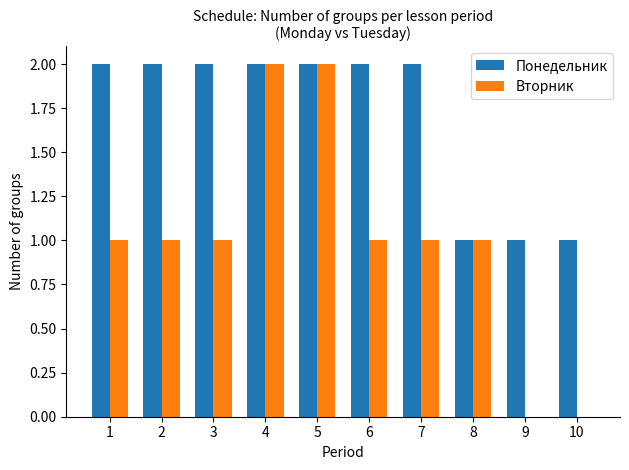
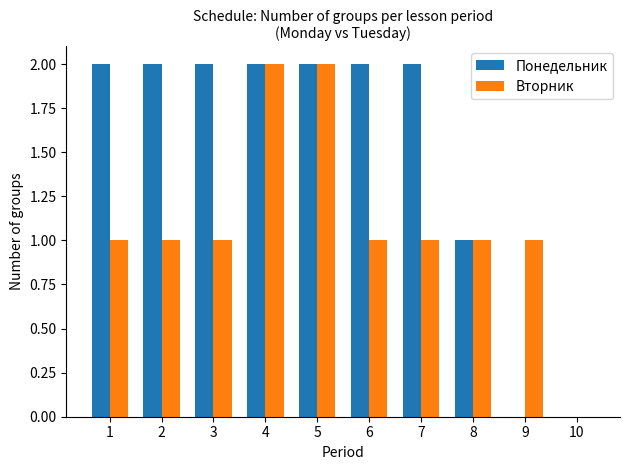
  {
    "Понедельник": {
      "1": 2,
      "2": 2,
      "3": 2,
      "4": 2,
      "5": 2,
      "6": 2,
      "7": 2,
      "8": 1,
-     "9": 1,
-     "10": 1
+     "9": 0,
+     "10": 0
    },
    "Вторник": {
      "1": 1,
      "2": 1,
      "3": 1,
      "4": 2,
      "5": 2,
      "6": 1,
      "7": 1,
      "8": 1,
-     "9": 0,
+     "9": 1,
      "10": 0
    }
  }
